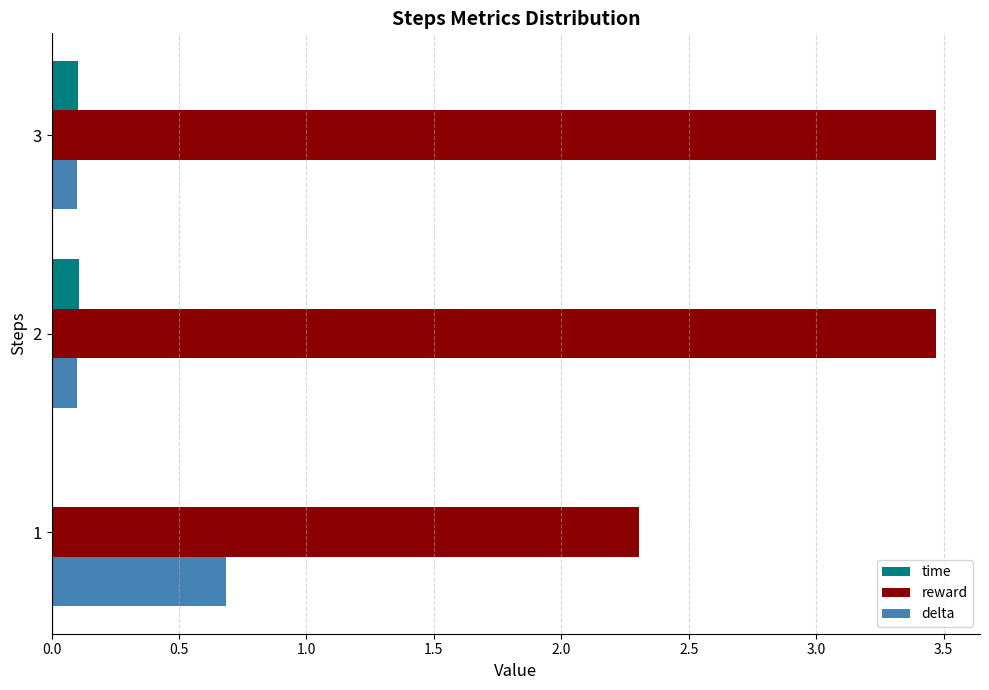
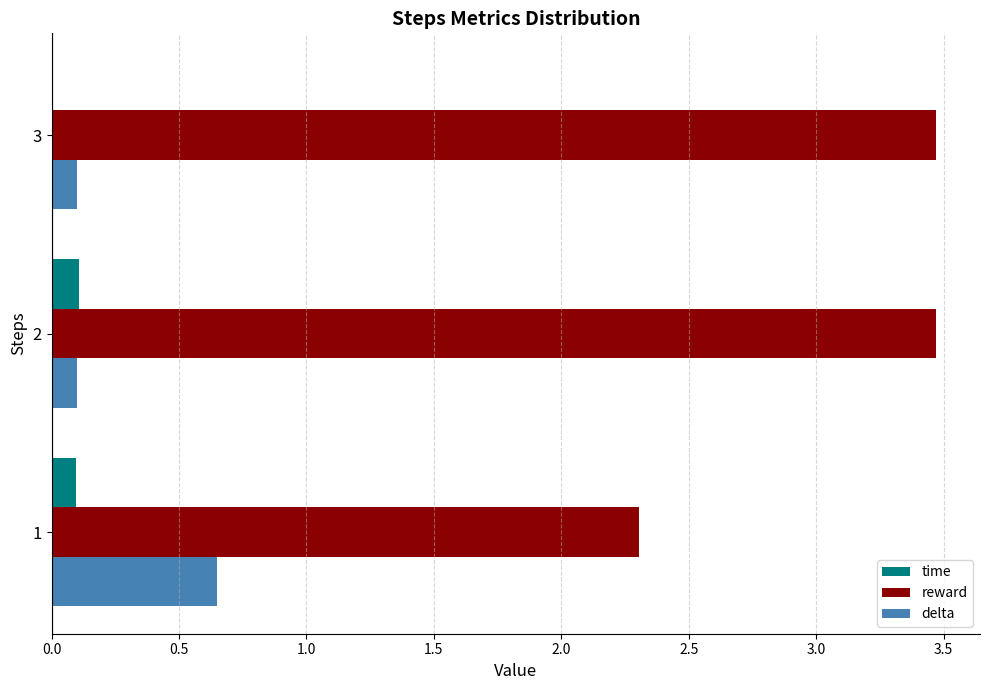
  {
    "time": {
-     "3": 0.10,
+     "3": 0.00,
      "2": 0.11,
-     "1": 0.00
+     "1": 0.09
    },
    "reward": {
      "3": 3.47,
      "2": 3.47,
      "1": 2.30
    },
    "delta": {
      "3": 0.10,
      "2": 0.10,
-     "1": 0.68
+     "1": 0.65
    }
  }
